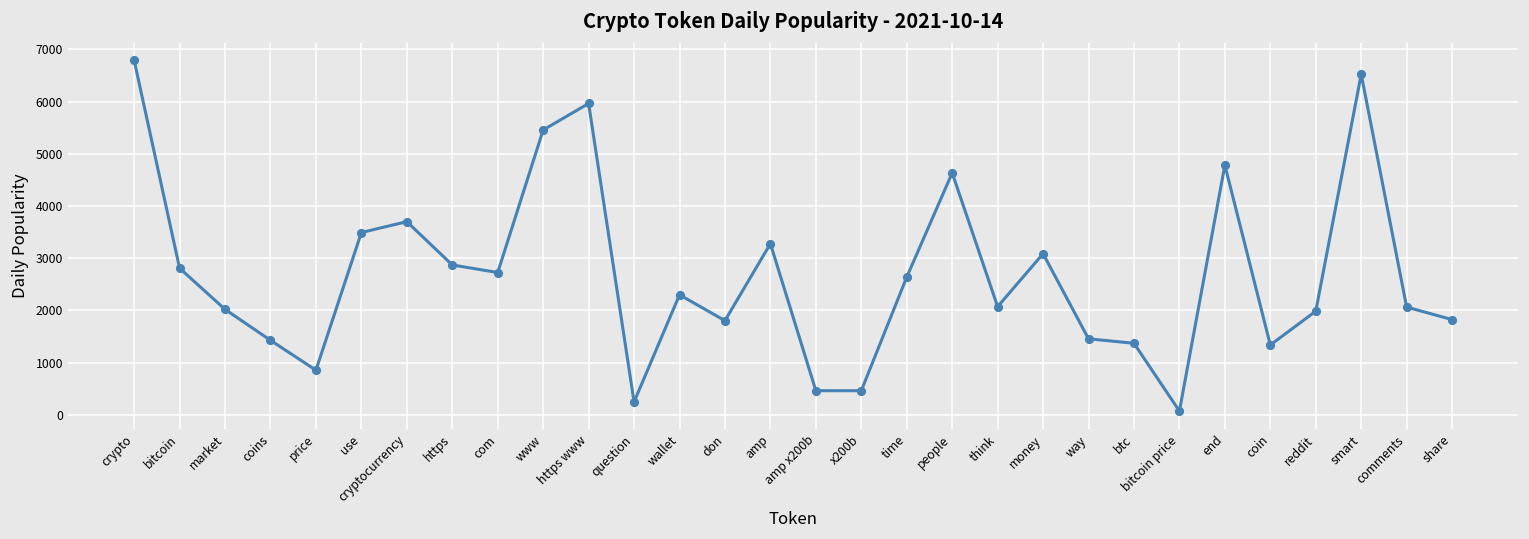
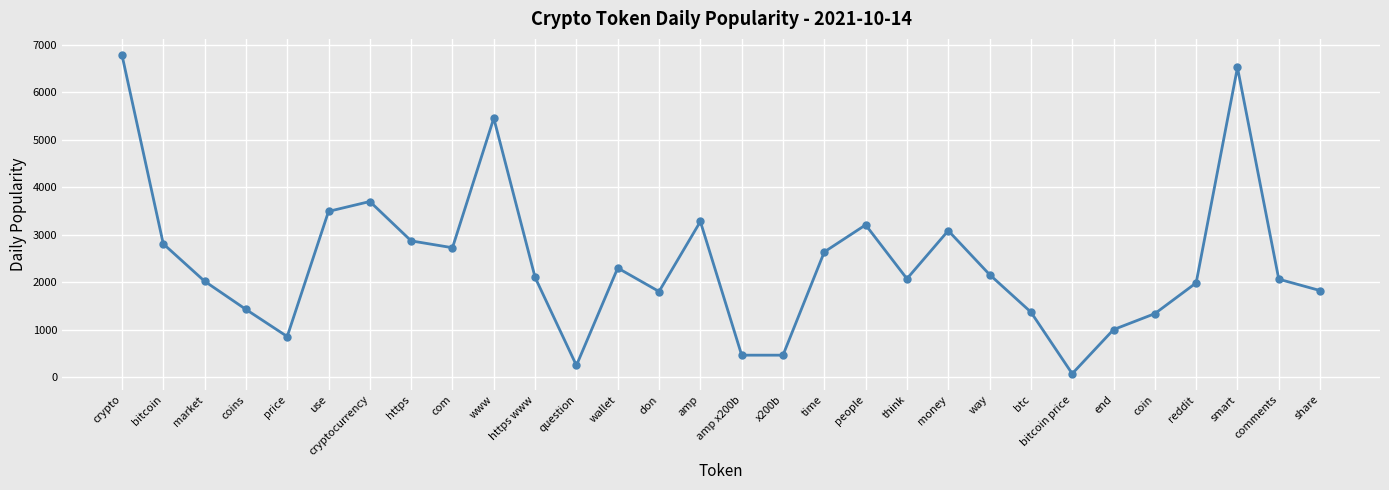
  {
    "crypto": 6800,
    "bitcoin": 2800,
    "market": 2000,
    "coins": 1400,
    "price": 900,
    "use": 3500,
    "cryptocurrency": 3700,
    "https": 2900,
    "com": 2700,
    "www": 5500,
-   "https www": 6000,
+   "https www": 2100,
    "question": 200,
    "wallet": 2300,
    "don": 1800,
    "amp": 3300,
    "amp x200b": 500,
    "x200b": 500,
    "time": 2600,
-   "people": 4600,
+   "people": 3200,
    "think": 2100,
    "money": 3100,
-   "way": 1500,
+   "way": 2200,
    "btc": 1400,
    "bitcoin price": 100,
-   "end": 4800,
+   "end": 1000,
    "coin": 1300,
    "reddit": 2000,
    "smart": 6500,
    "comments": 2100,
    "share": 1800
  }
